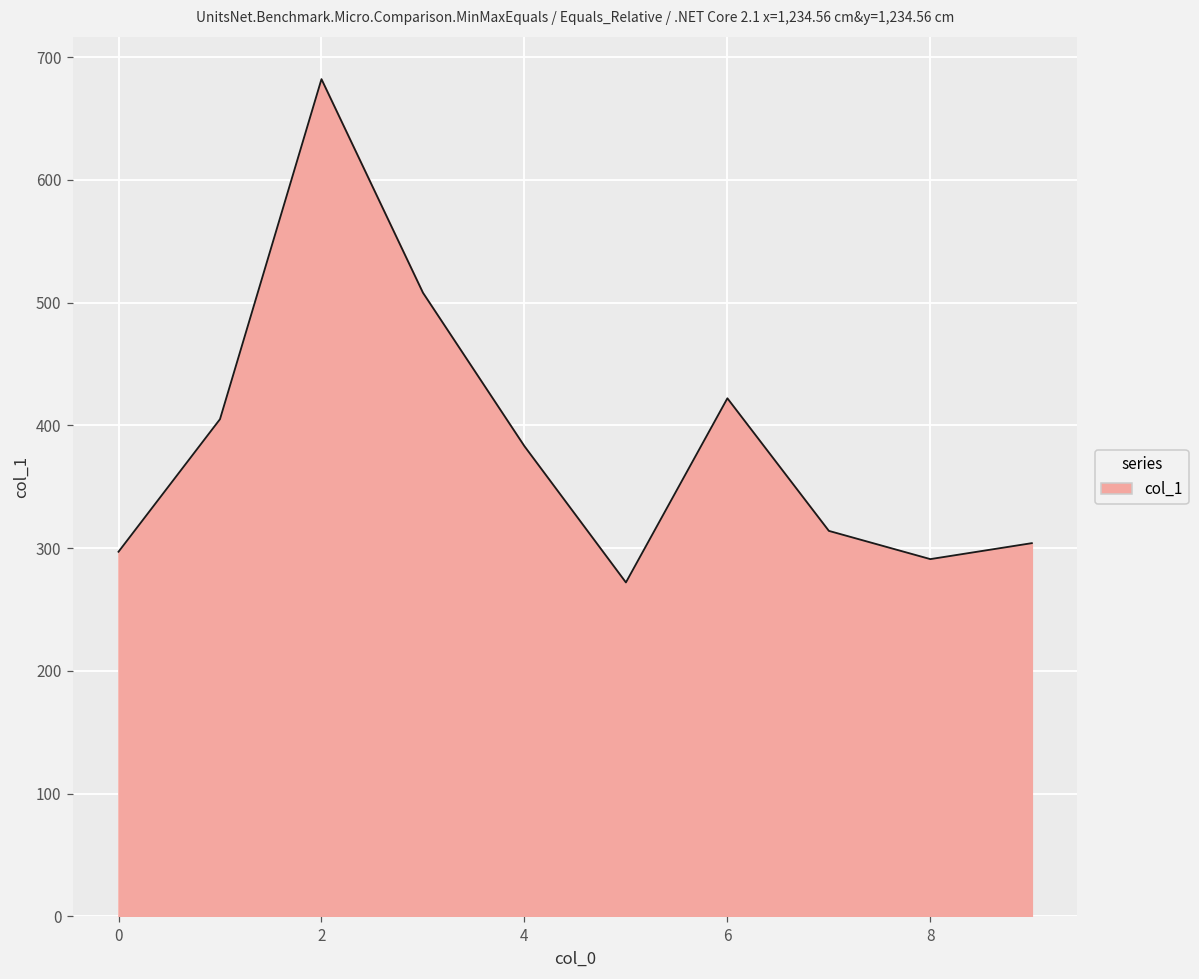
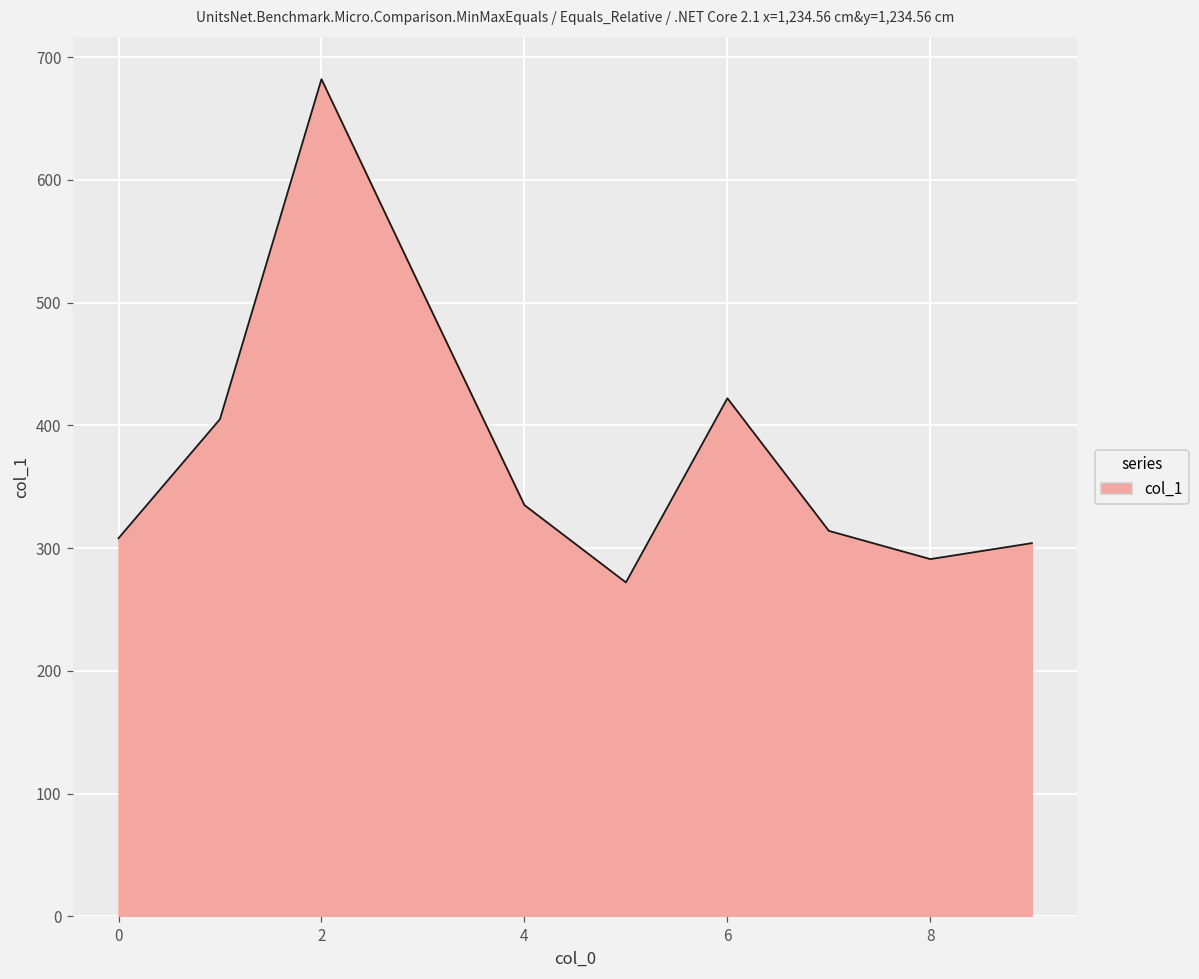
  {
-   "0": 297,
+   "0": 308,
    "2": 682,
-   "4": 383,
+   "4": 335,
    "6": 422,
    "8": 291
  }
